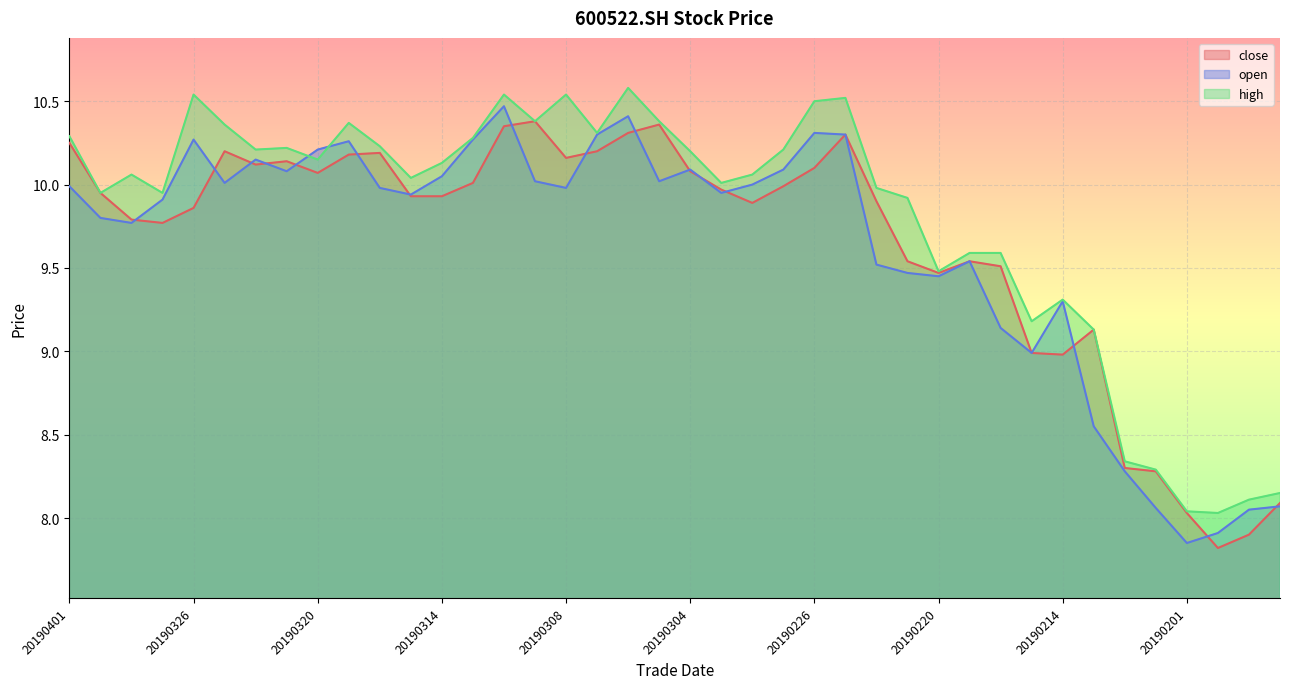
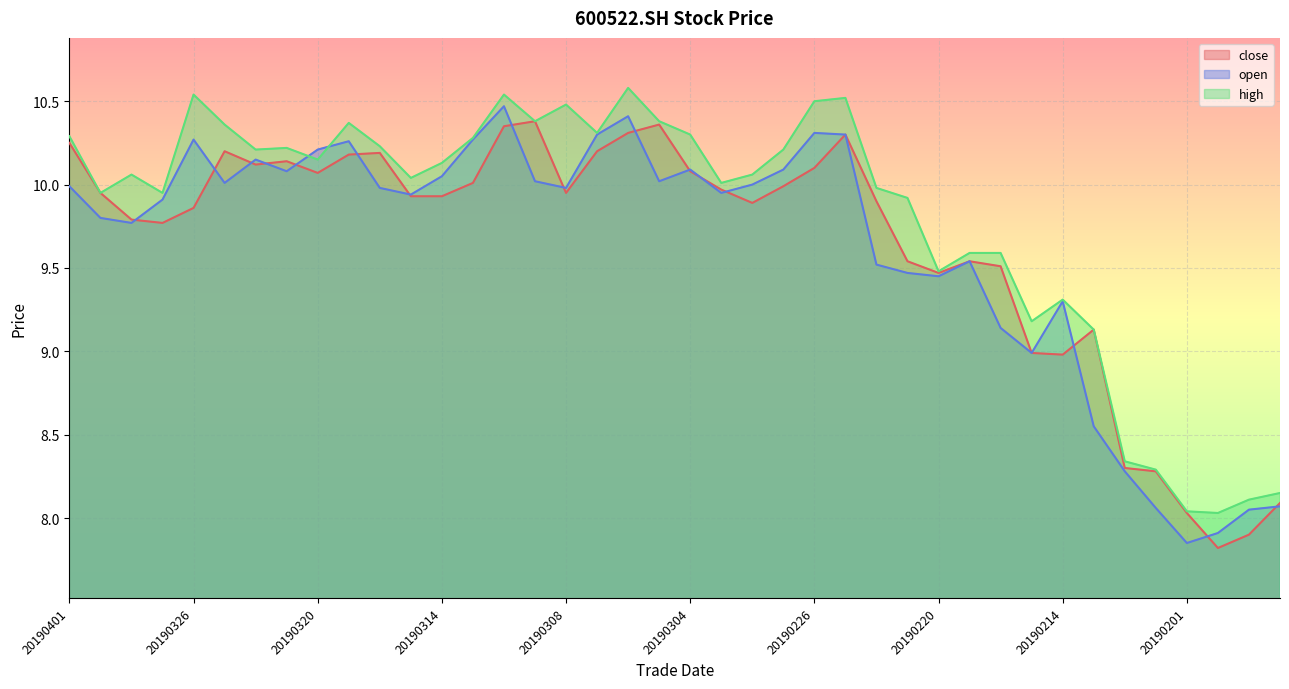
  {
    "close": {
      "20190401": 10.25,
      "20190326": 9.86,
      "20190320": 10.07,
      "20190314": 9.93,
-     "20190308": 10.16,
+     "20190308": 9.95,
      "20190226": 10.10,
      "20190214": 8.98
    },
    "open": {
      "20190401": 9.99,
      "20190326": 10.27,
      "20190320": 10.21,
      "20190314": 10.05,
      "20190308": 9.98,
      "20190226": 10.31,
      "20190220": 9.45,
      "20190201": 7.85
    },
    "high": {
      "20190401": 10.29,
      "20190326": 10.54,
      "20190320": 10.15,
      "20190314": 10.13,
-     "20190308": 10.54,
-     "20190304": 10.2,
+     "20190308": 10.48,
+     "20190304": 10.3,
      "20190226": 10.50
    }
  }
